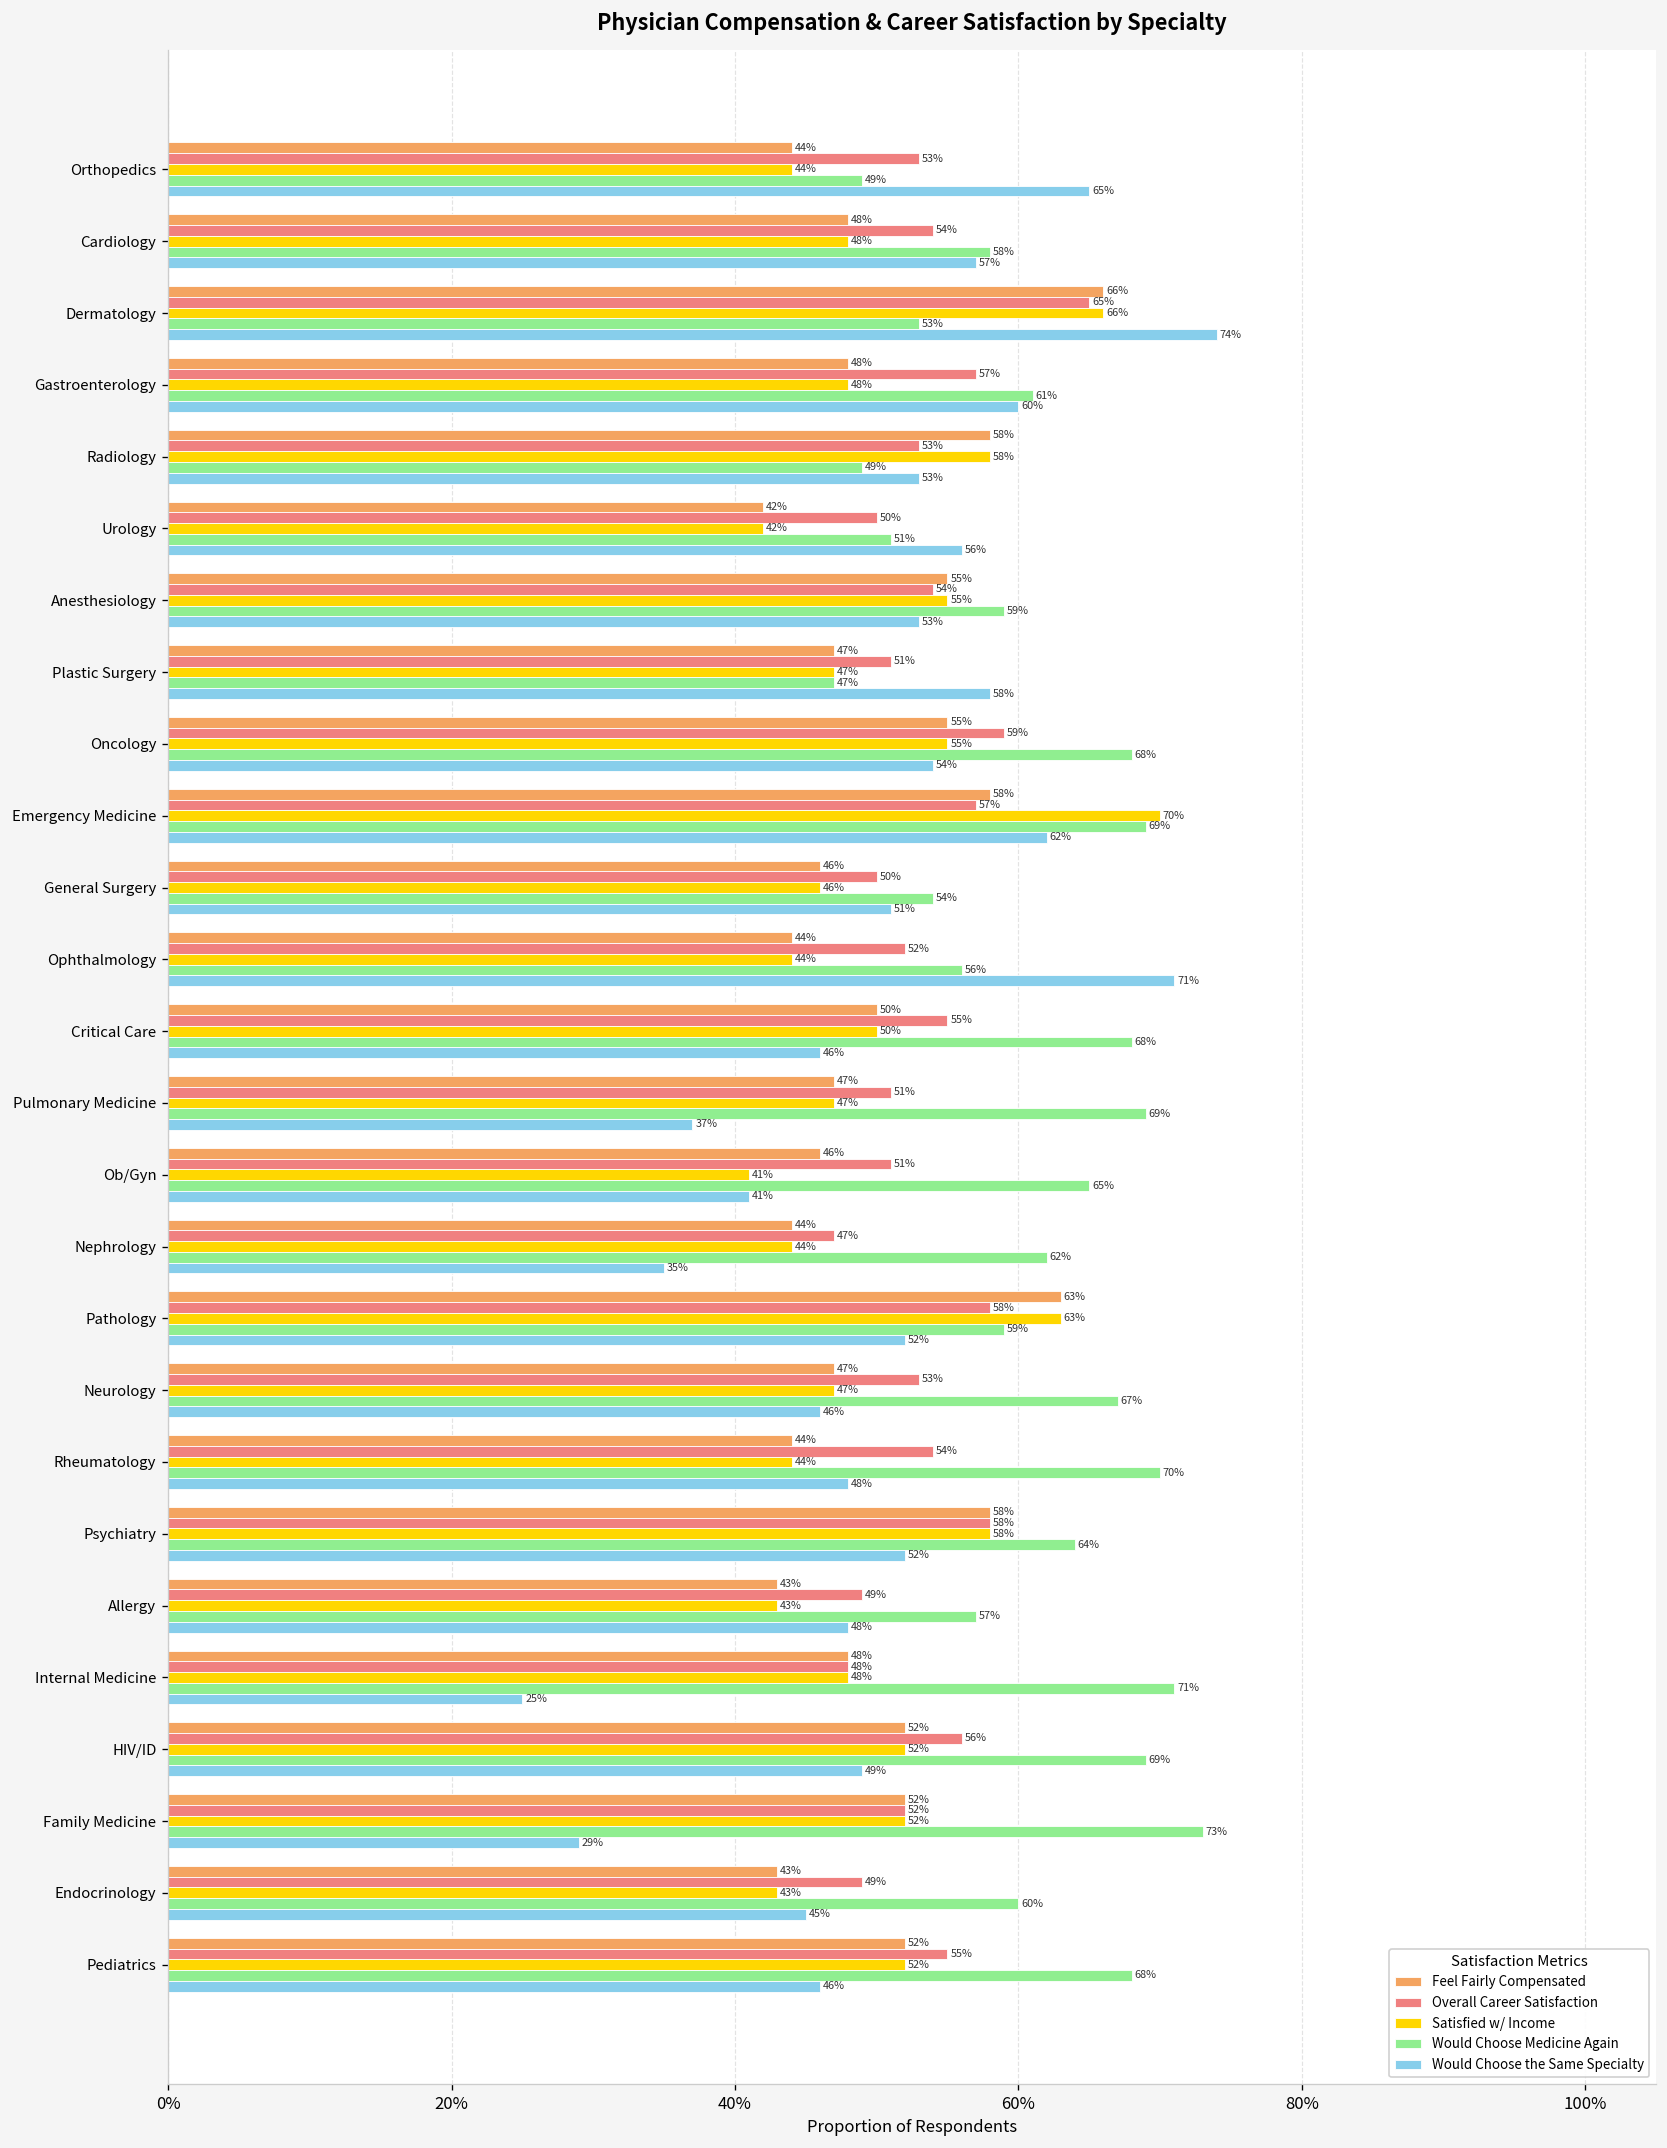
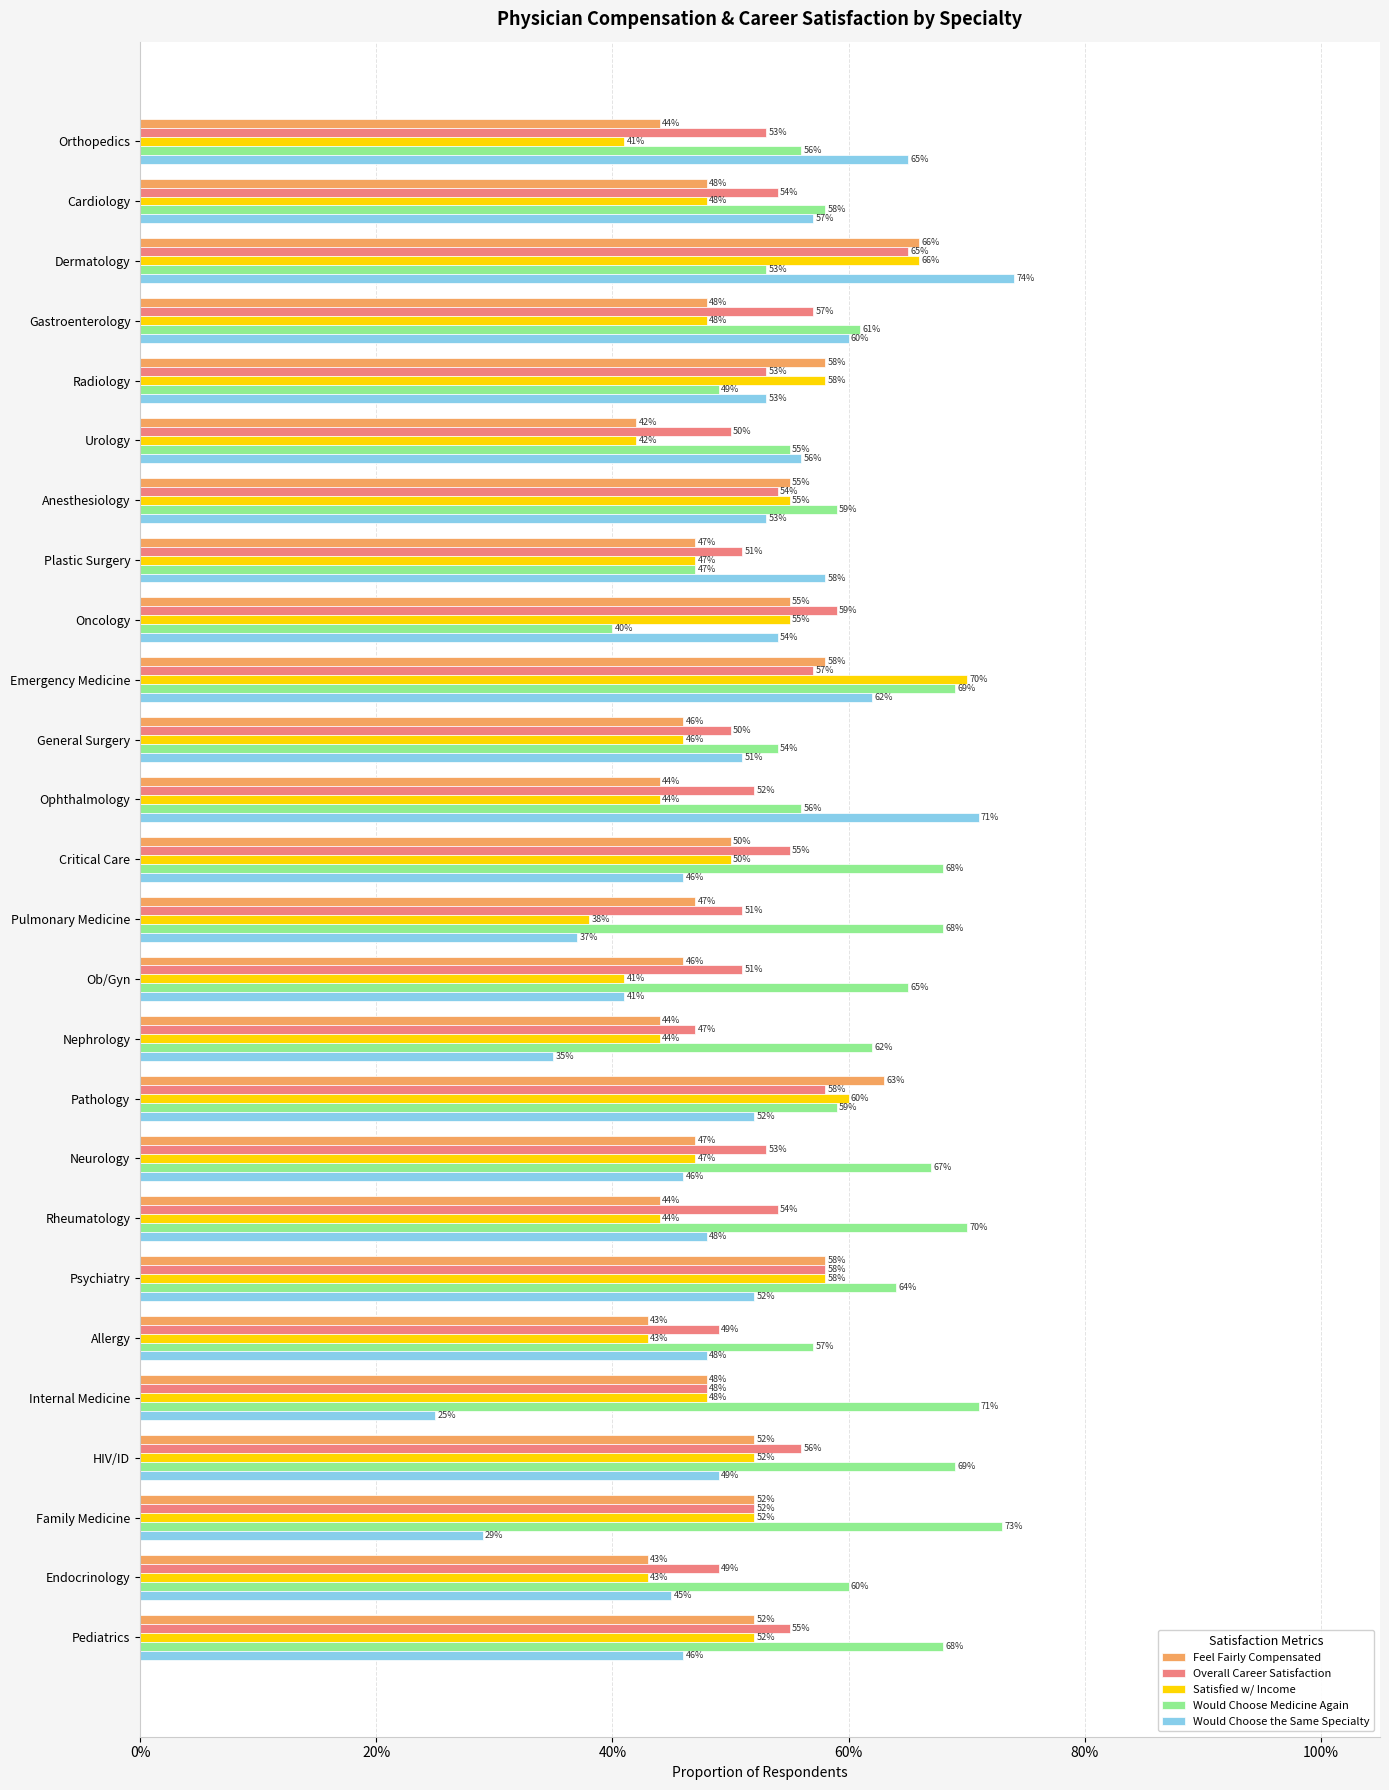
  {
    "Satisfied w/ Income": {
-     "Orthopedics": "44%",
+     "Orthopedics": "41%",
      "Cardiology": "48%",
      "Dermatology": "66%",
      "Gastroenterology": "48%",
      "Radiology": "58%",
      "Urology": "42%",
      "Anesthesiology": "55%",
      "Plastic Surgery": "47%",
      "Oncology": "55%",
      "Emergency Medicine": "70%",
      "General Surgery": "46%",
      "Ophthalmology": "44%",
      "Critical Care": "50%",
-     "Pulmonary Medicine": "47%",
+     "Pulmonary Medicine": "38%",
      "Ob/Gyn": "41%",
      "Nephrology": "44%",
-     "Pathology": "63%",
+     "Pathology": "60%",
      "Neurology": "47%",
      "Rheumatology": "44%",
      "Psychiatry": "58%",
      "Allergy": "43%",
      "Internal Medicine": "48%",
      "HIV/ID": "52%",
      "Family Medicine": "52%",
      "Endocrinology": "43%",
      "Pediatrics": "52%"
    },
    "Would Choose Medicine Again": {
-     "Orthopedics": "49%",
+     "Orthopedics": "56%",
      "Cardiology": "58%",
      "Dermatology": "53%",
      "Gastroenterology": "61%",
      "Radiology": "49%",
-     "Urology": "51%",
+     "Urology": "55%",
      "Anesthesiology": "59%",
      "Plastic Surgery": "47%",
-     "Oncology": "68%",
+     "Oncology": "40%",
      "Emergency Medicine": "69%",
      "General Surgery": "54%",
      "Ophthalmology": "56%",
      "Critical Care": "68%",
-     "Pulmonary Medicine": "69%",
+     "Pulmonary Medicine": "68%",
      "Ob/Gyn": "65%",
      "Nephrology": "62%",
      "Pathology": "59%",
      "Neurology": "67%",
      "Rheumatology": "70%",
      "Psychiatry": "64%",
      "Allergy": "57%",
      "Internal Medicine": "71%",
      "HIV/ID": "69%",
      "Family Medicine": "73%",
      "Endocrinology": "60%",
      "Pediatrics": "68%"
    },
    "Would Choose the Same Specialty": {
      "Orthopedics": "65%",
      "Cardiology": "57%",
      "Dermatology": "74%",
      "Gastroenterology": "60%",
      "Radiology": "53%",
      "Urology": "56%",
      "Anesthesiology": "53%",
      "Plastic Surgery": "58%",
      "Oncology": "54%",
      "Emergency Medicine": "62%",
      "General Surgery": "51%",
      "Ophthalmology": "71%",
      "Critical Care": "46%",
      "Pulmonary Medicine": "37%",
      "Ob/Gyn": "41%",
      "Nephrology": "35%",
      "Pathology": "52%",
      "Neurology": "46%",
      "Rheumatology": "48%",
      "Psychiatry": "52%",
      "Allergy": "48%",
      "Internal Medicine": "25%",
      "HIV/ID": "49%",
      "Family Medicine": "29%",
      "Endocrinology": "45%",
      "Pediatrics": "46%"
    }
  }
